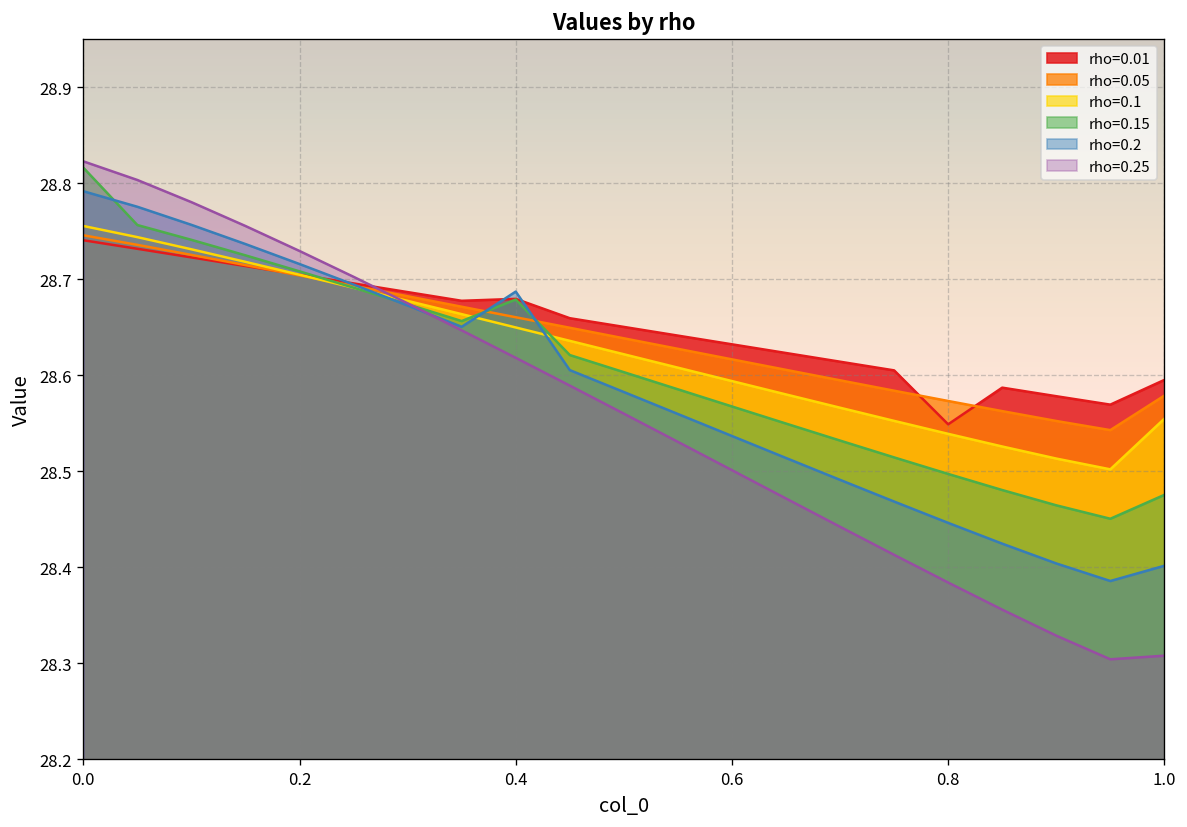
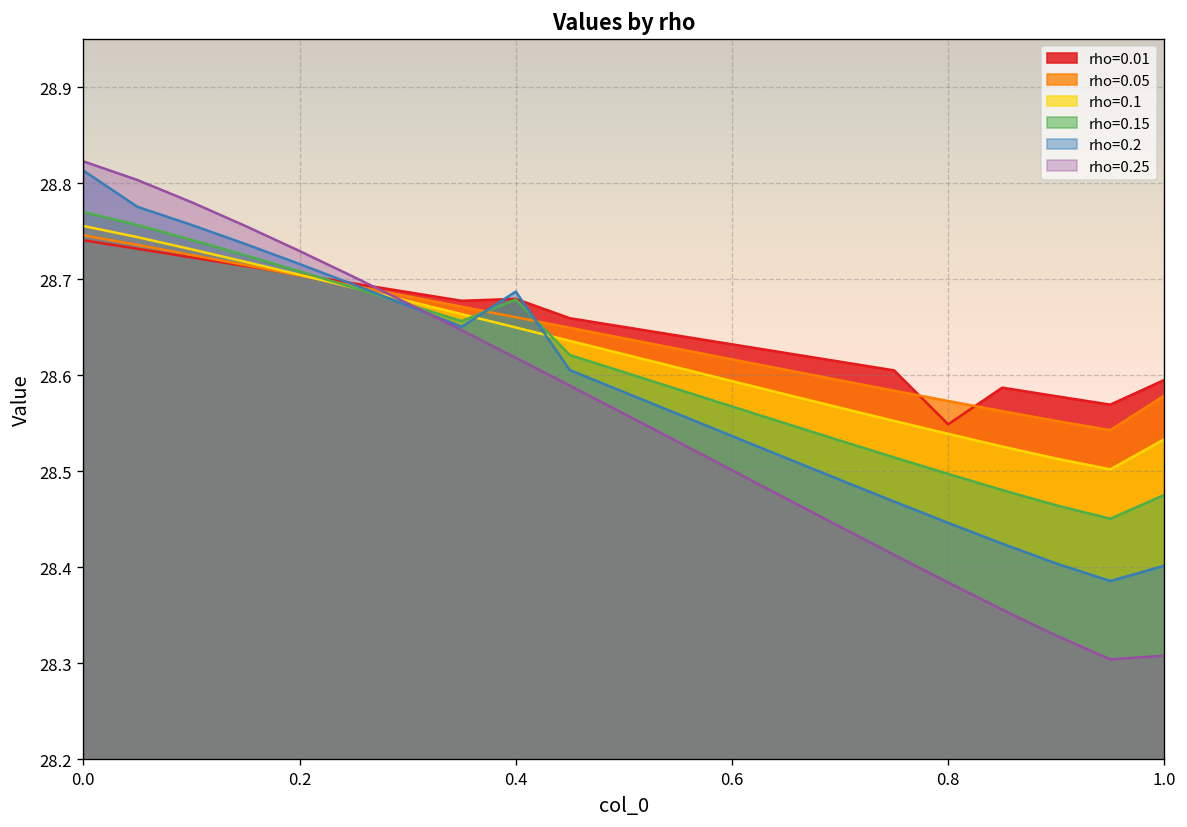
  {
    "rho=0.01": {
      "0.0": 28.74,
      "0.6": 28.63,
      "0.8": 28.55,
      "1.0": 28.60
    },
    "rho=0.05": {
      "0.0": 28.75,
      "0.4": 28.66,
      "0.6": 28.62,
      "0.8": 28.57,
      "1.0": 28.58
    },
    "rho=0.1": {
      "0.0": 28.76,
      "0.4": 28.65,
      "0.6": 28.59,
      "0.8": 28.54,
-     "1.0": 28.55
+     "1.0": 28.53
    },
    "rho=0.15": {
-     "0.0": 28.82,
+     "0.0": 28.77,
      "0.2": 28.71,
      "0.6": 28.57,
      "0.8": 28.50,
      "1.0": 28.48
    },
    "rho=0.2": {
-     "0.0": 28.79,
+     "0.0": 28.81,
      "0.2": 28.72,
      "0.4": 28.69,
      "0.6": 28.54,
      "0.8": 28.45,
      "1.0": 28.40
    },
    "rho=0.25": {
      "0.0": 28.82,
      "0.2": 28.73,
      "0.4": 28.62,
      "0.6": 28.50,
      "0.8": 28.38,
      "1.0": 28.31
    }
  }
